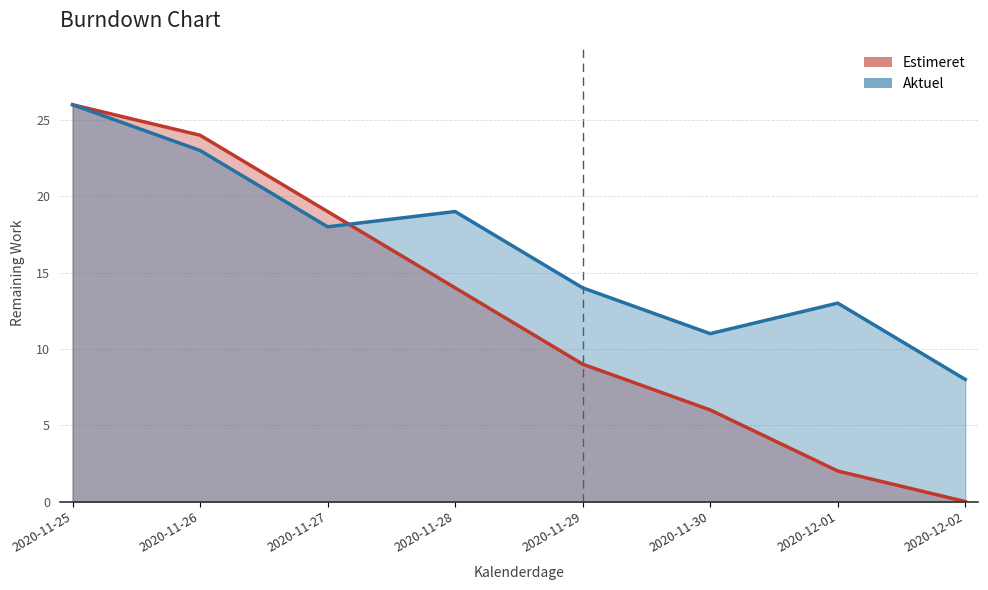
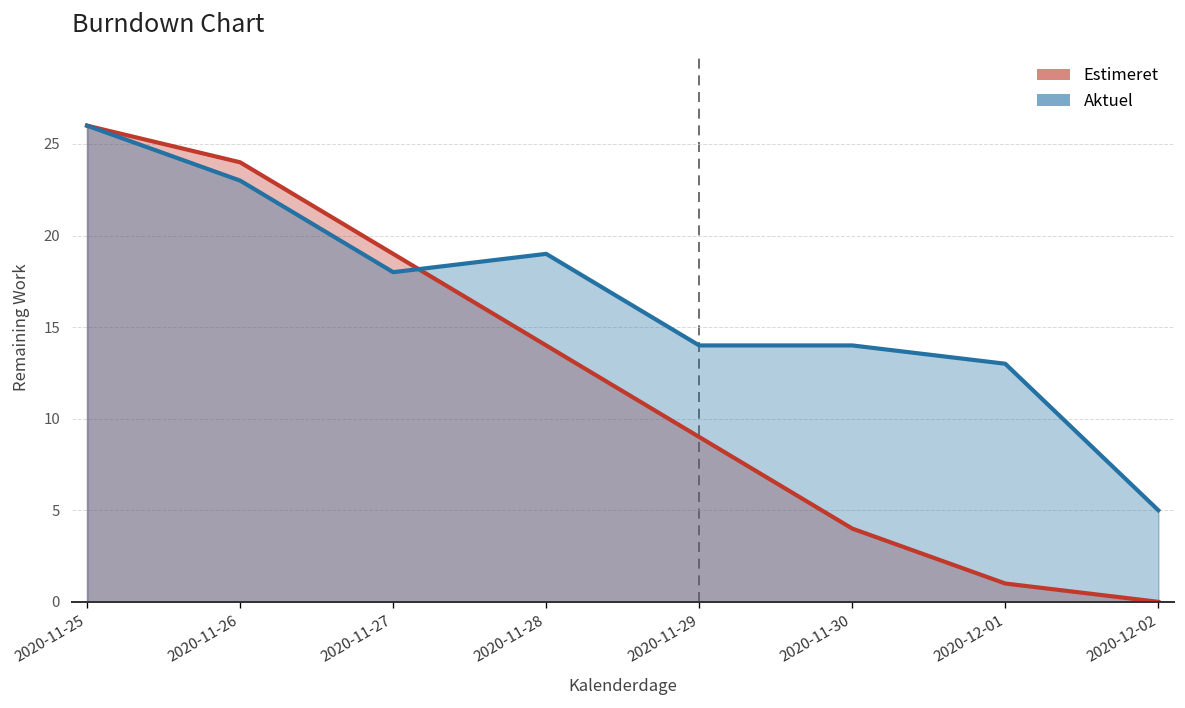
  {
    "Estimeret": {
      "2020-11-26": 24,
      "2020-11-27": 19,
      "2020-11-28": 14,
      "2020-11-29": 9,
-     "2020-11-30": 6,
-     "2020-12-01": 2,
+     "2020-11-30": 4,
+     "2020-12-01": 1,
      "2020-12-02": 0
    },
    "Aktuel": {
      "2020-11-26": 23,
      "2020-11-27": 18,
      "2020-11-28": 19,
      "2020-11-29": 14,
-     "2020-11-30": 11,
+     "2020-11-30": 14,
      "2020-12-01": 13,
-     "2020-12-02": 8
+     "2020-12-02": 5
    }
  }
